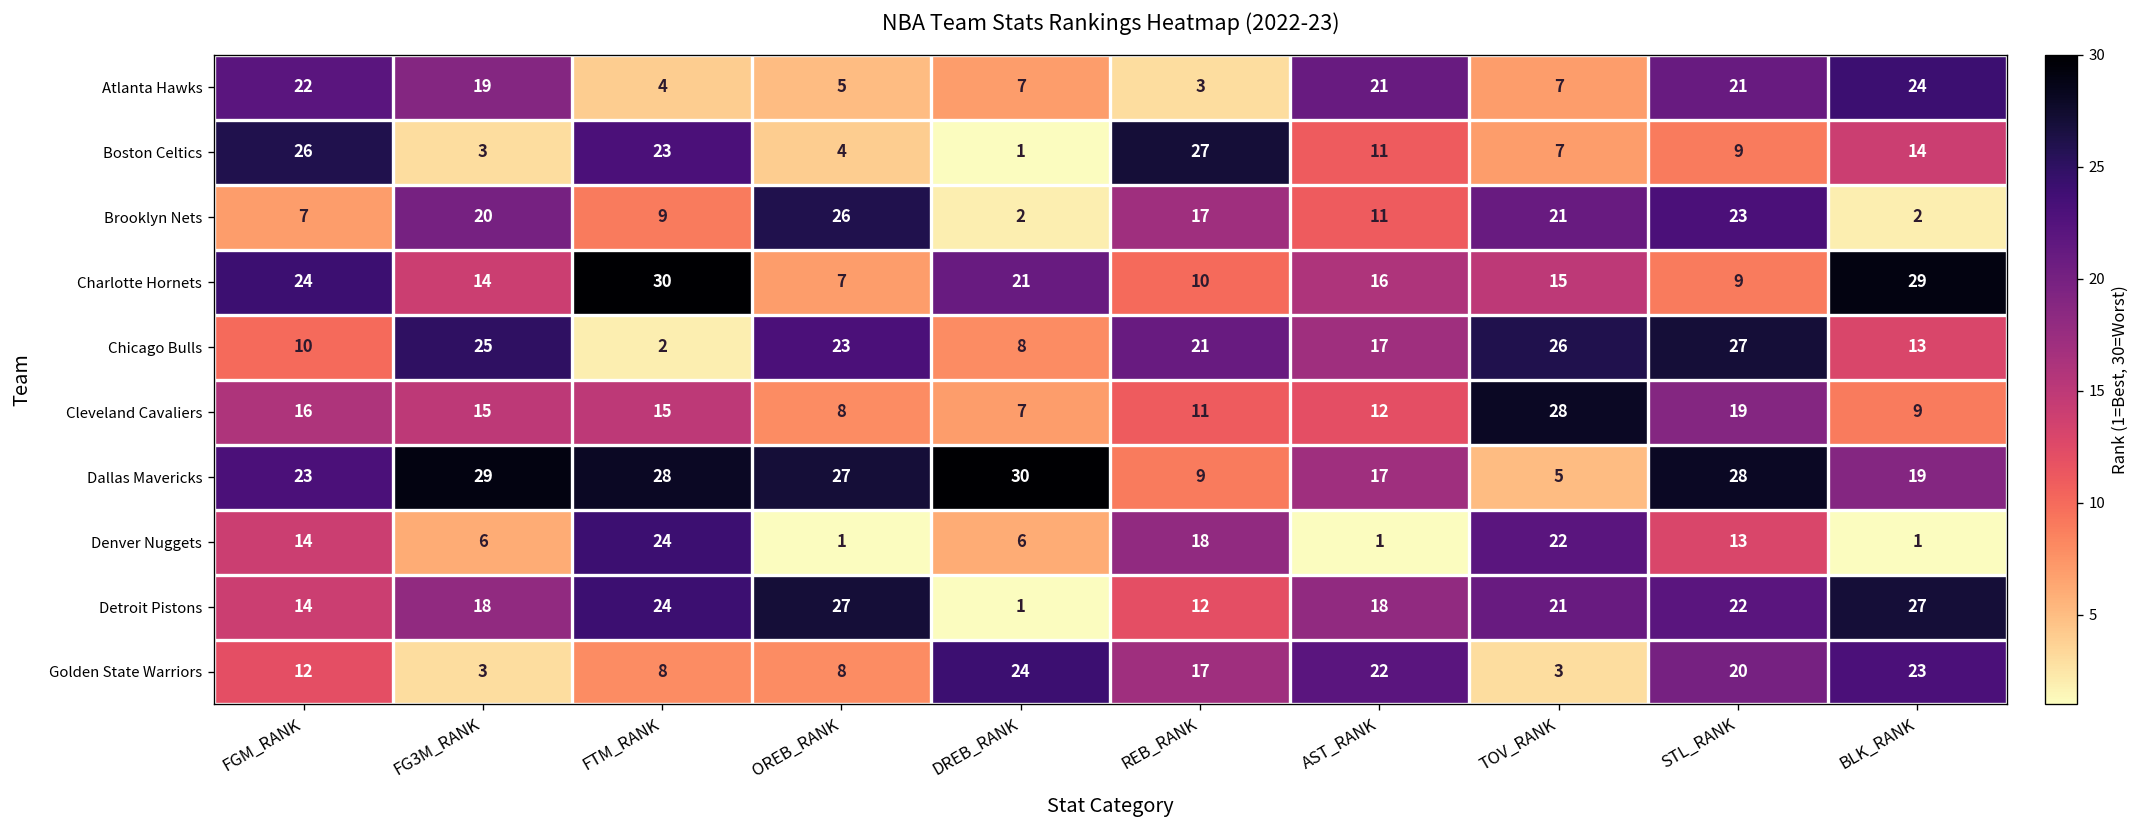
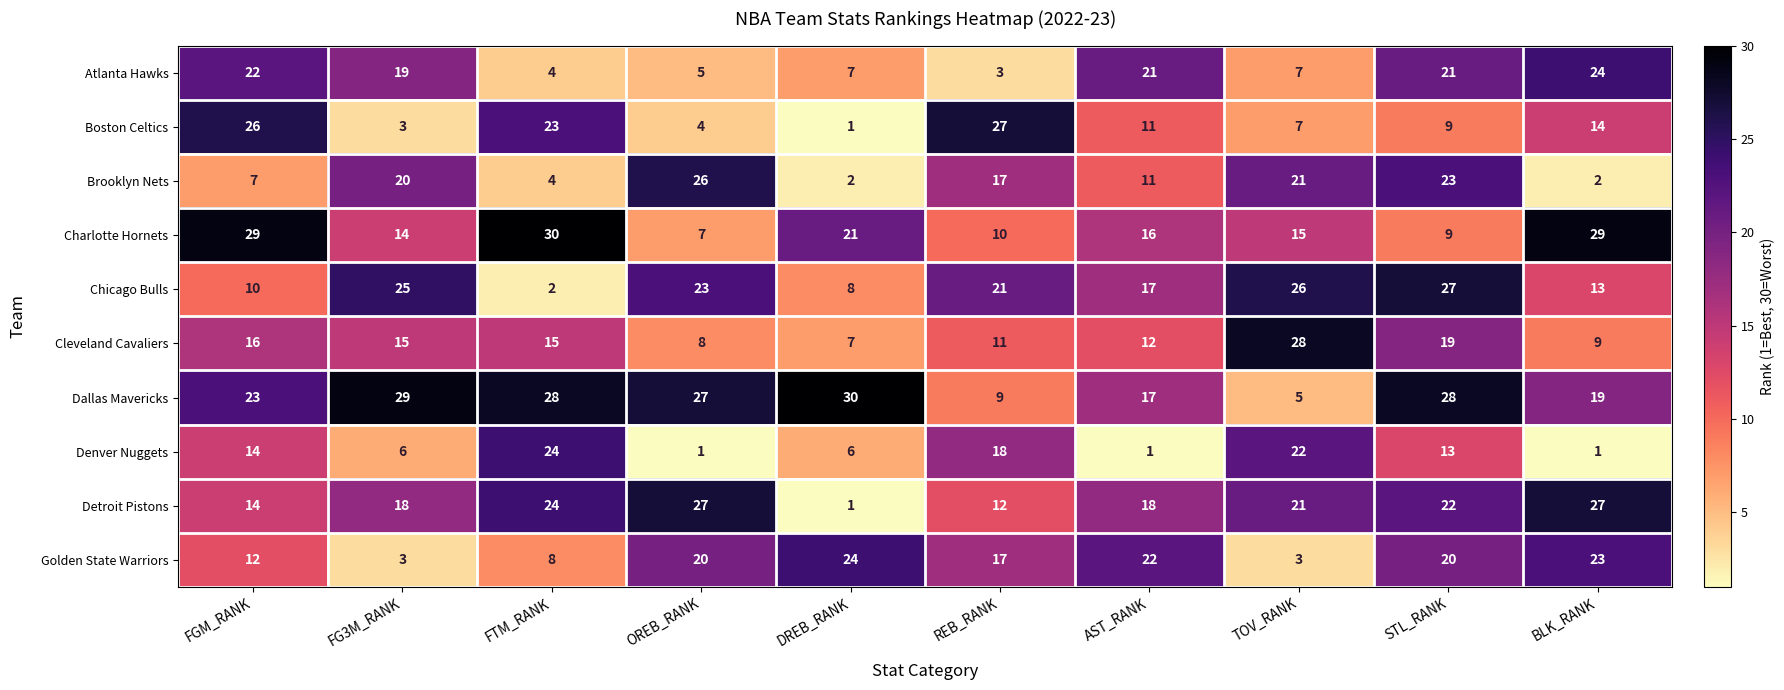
  {
    "Atlanta Hawks": {
      "FGM_RANK": 22,
      "FG3M_RANK": 19,
      "FTM_RANK": 4,
      "OREB_RANK": 5,
      "DREB_RANK": 7,
      "REB_RANK": 3,
      "AST_RANK": 21,
      "TOV_RANK": 7,
      "STL_RANK": 21,
      "BLK_RANK": 24
    },
    "Boston Celtics": {
      "FGM_RANK": 26,
      "FG3M_RANK": 3,
      "FTM_RANK": 23,
      "OREB_RANK": 4,
      "DREB_RANK": 1,
      "REB_RANK": 27,
      "AST_RANK": 11,
      "TOV_RANK": 7,
      "STL_RANK": 9,
      "BLK_RANK": 14
    },
    "Brooklyn Nets": {
      "FGM_RANK": 7,
      "FG3M_RANK": 20,
-     "FTM_RANK": 9,
+     "FTM_RANK": 4,
      "OREB_RANK": 26,
      "DREB_RANK": 2,
      "REB_RANK": 17,
      "AST_RANK": 11,
      "TOV_RANK": 21,
      "STL_RANK": 23,
      "BLK_RANK": 2
    },
    "Charlotte Hornets": {
-     "FGM_RANK": 24,
+     "FGM_RANK": 29,
      "FG3M_RANK": 14,
      "FTM_RANK": 30,
      "OREB_RANK": 7,
      "DREB_RANK": 21,
      "REB_RANK": 10,
      "AST_RANK": 16,
      "TOV_RANK": 15,
      "STL_RANK": 9,
      "BLK_RANK": 29
    },
    "Chicago Bulls": {
      "FGM_RANK": 10,
      "FG3M_RANK": 25,
      "FTM_RANK": 2,
      "OREB_RANK": 23,
      "DREB_RANK": 8,
      "REB_RANK": 21,
      "AST_RANK": 17,
      "TOV_RANK": 26,
      "STL_RANK": 27,
      "BLK_RANK": 13
    },
    "Cleveland Cavaliers": {
      "FGM_RANK": 16,
      "FG3M_RANK": 15,
      "FTM_RANK": 15,
      "OREB_RANK": 8,
      "DREB_RANK": 7,
      "REB_RANK": 11,
      "AST_RANK": 12,
      "TOV_RANK": 28,
      "STL_RANK": 19,
      "BLK_RANK": 9
    },
    "Dallas Mavericks": {
      "FGM_RANK": 23,
      "FG3M_RANK": 29,
      "FTM_RANK": 28,
      "OREB_RANK": 27,
      "DREB_RANK": 30,
      "REB_RANK": 9,
      "AST_RANK": 17,
      "TOV_RANK": 5,
      "STL_RANK": 28,
      "BLK_RANK": 19
    },
    "Denver Nuggets": {
      "FGM_RANK": 14,
      "FG3M_RANK": 6,
      "FTM_RANK": 24,
      "OREB_RANK": 1,
      "DREB_RANK": 6,
      "REB_RANK": 18,
      "AST_RANK": 1,
      "TOV_RANK": 22,
      "STL_RANK": 13,
      "BLK_RANK": 1
    },
    "Detroit Pistons": {
      "FGM_RANK": 14,
      "FG3M_RANK": 18,
      "FTM_RANK": 24,
      "OREB_RANK": 27,
      "DREB_RANK": 1,
      "REB_RANK": 12,
      "AST_RANK": 18,
      "TOV_RANK": 21,
      "STL_RANK": 22,
      "BLK_RANK": 27
    },
    "Golden State Warriors": {
      "FGM_RANK": 12,
      "FG3M_RANK": 3,
      "FTM_RANK": 8,
-     "OREB_RANK": 8,
+     "OREB_RANK": 20,
      "DREB_RANK": 24,
      "REB_RANK": 17,
      "AST_RANK": 22,
      "TOV_RANK": 3,
      "STL_RANK": 20,
      "BLK_RANK": 23
    }
  }
